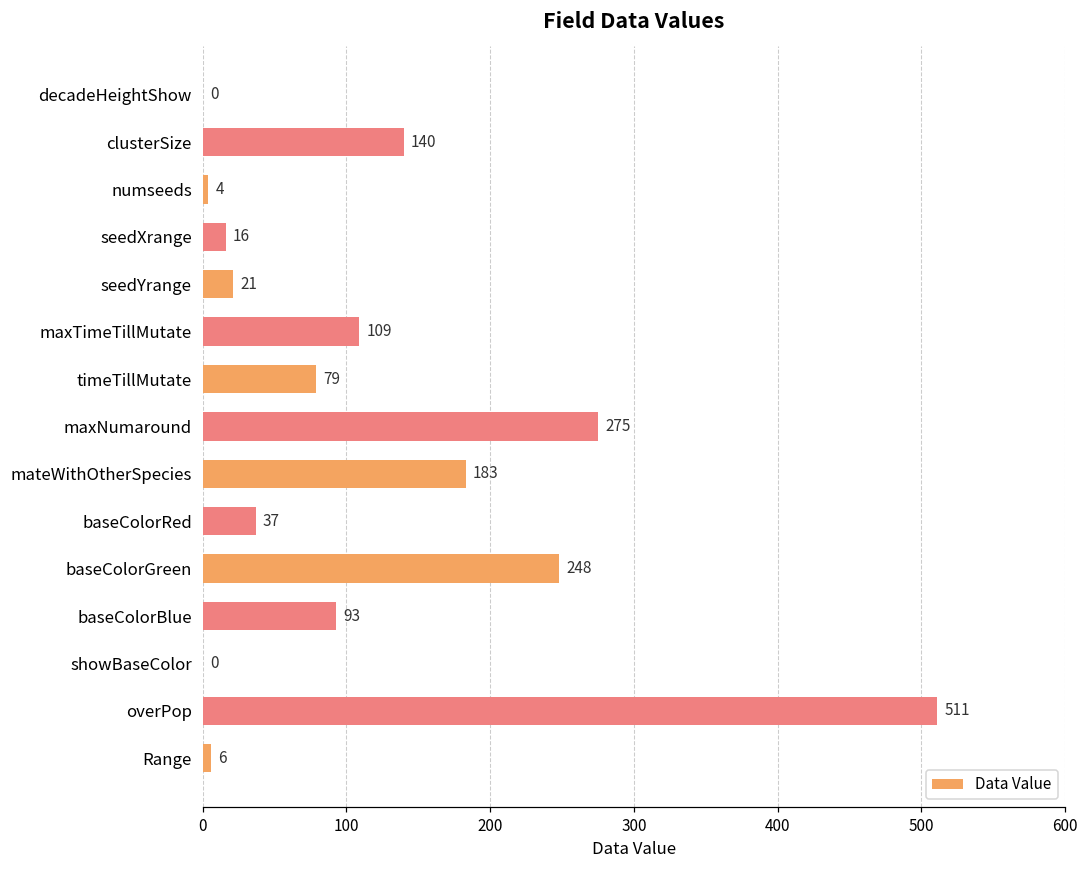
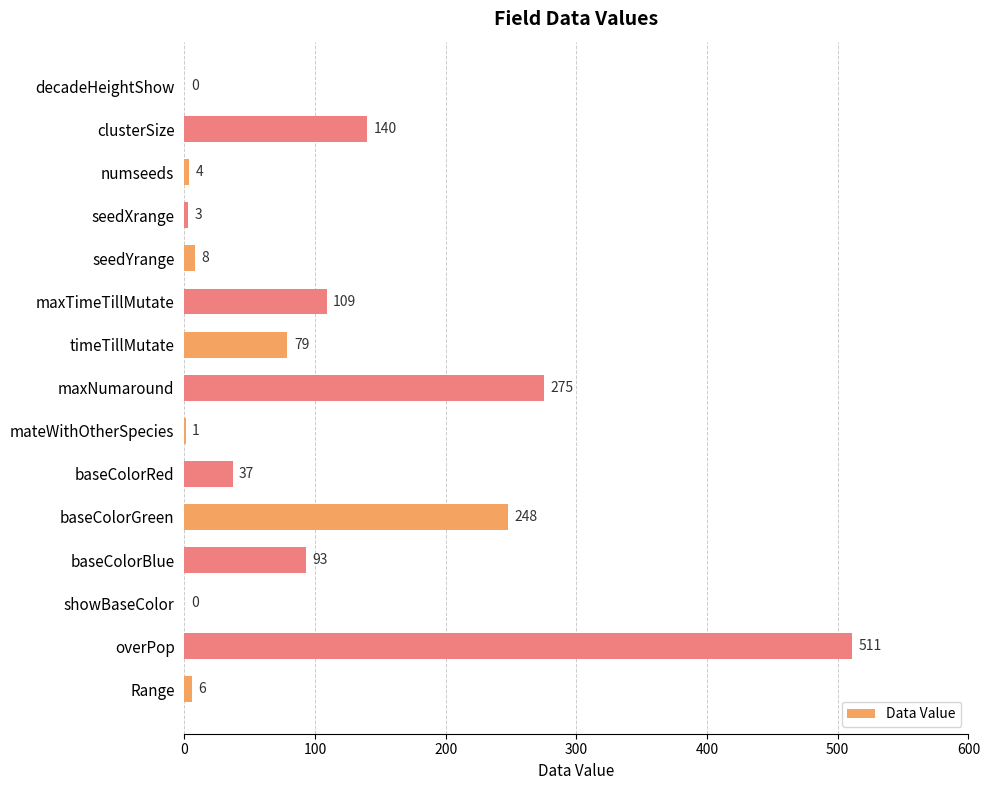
  {
    "decadeHeightShow": 0,
    "clusterSize": 140,
    "numseeds": 4,
-   "seedXrange": 16,
-   "seedYrange": 21,
+   "seedXrange": 3,
+   "seedYrange": 8,
    "maxTimeTillMutate": 109,
    "timeTillMutate": 79,
    "maxNumaround": 275,
-   "mateWithOtherSpecies": 183,
+   "mateWithOtherSpecies": 1,
    "baseColorRed": 37,
    "baseColorGreen": 248,
    "baseColorBlue": 93,
    "showBaseColor": 0,
    "overPop": 511,
    "Range": 6
  }
